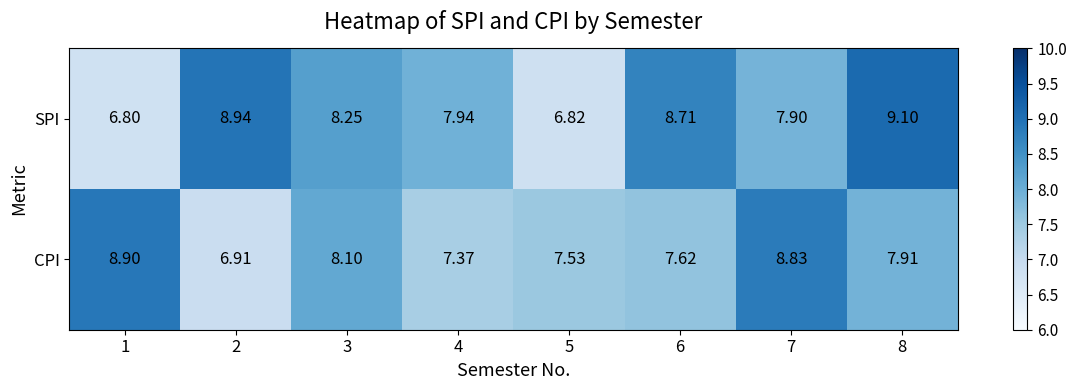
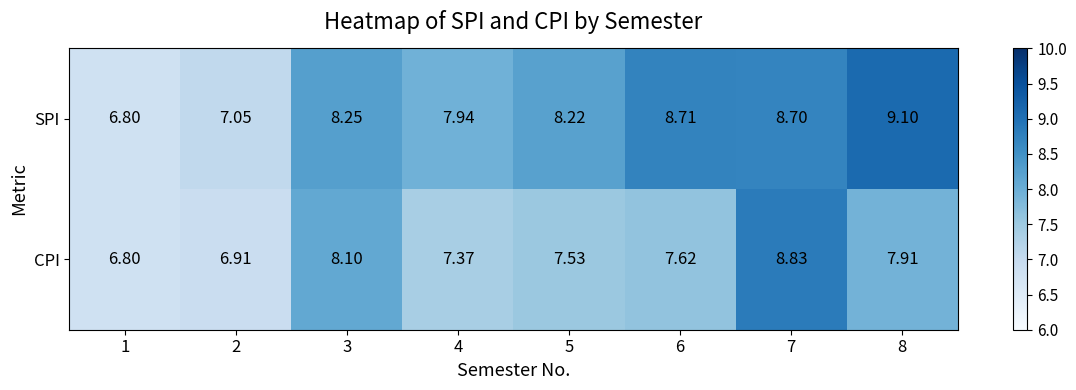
  {
    "SPI": {
      "1": 6.80,
-     "2": 8.94,
+     "2": 7.05,
      "3": 8.25,
      "4": 7.94,
-     "5": 6.82,
+     "5": 8.22,
      "6": 8.71,
-     "7": 7.90,
+     "7": 8.70,
      "8": 9.10
    },
    "CPI": {
-     "1": 8.90,
+     "1": 6.80,
      "2": 6.91,
      "3": 8.10,
      "4": 7.37,
      "5": 7.53,
      "6": 7.62,
      "7": 8.83,
      "8": 7.91
    }
  }
